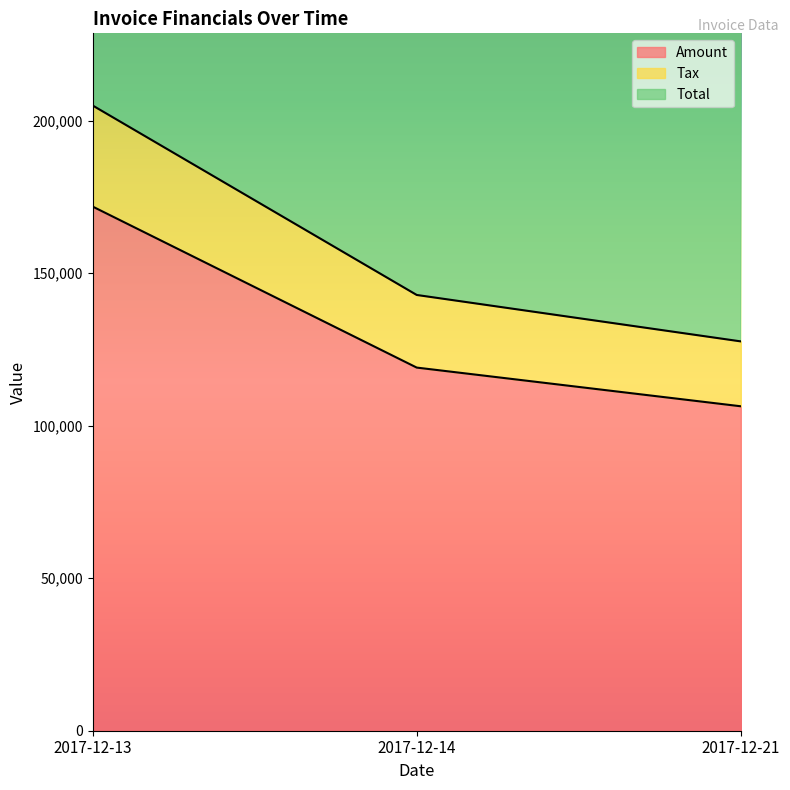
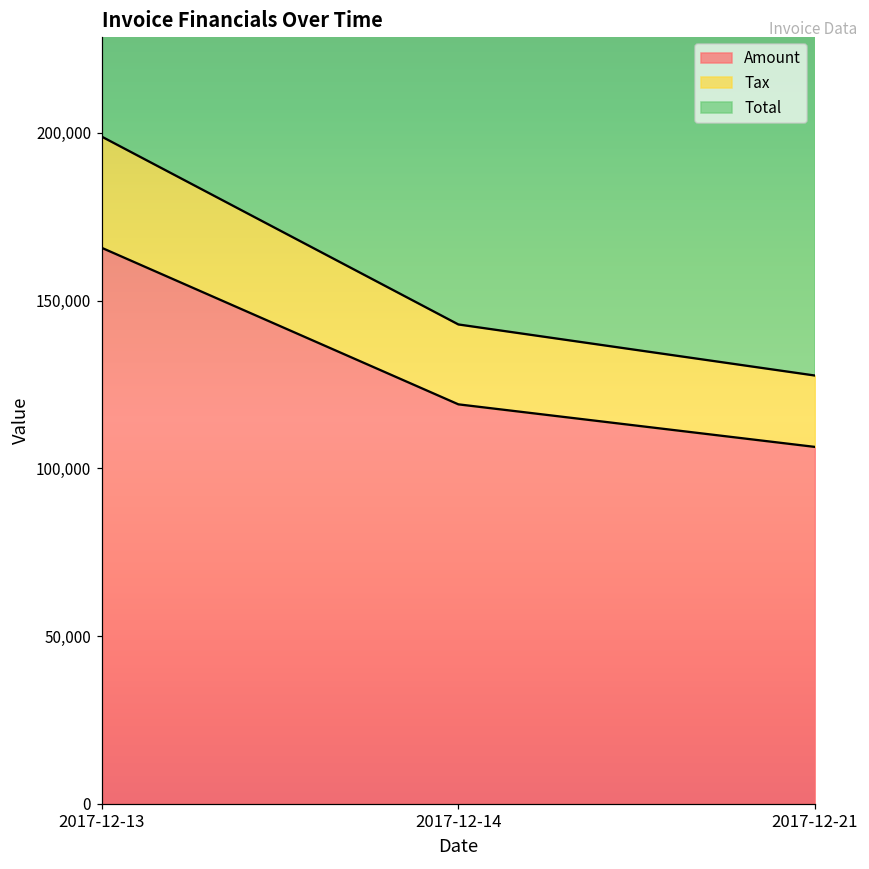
  {
    "Amount": {
-     "2017-12-13": "172,000",
+     "2017-12-13": "166,000",
      "2017-12-14": "119,000",
      "2017-12-21": "106,000"
    },
    "Tax": {
      "2017-12-13": "33,000",
      "2017-12-14": "24,000",
      "2017-12-21": "21,000"
    }
  }
